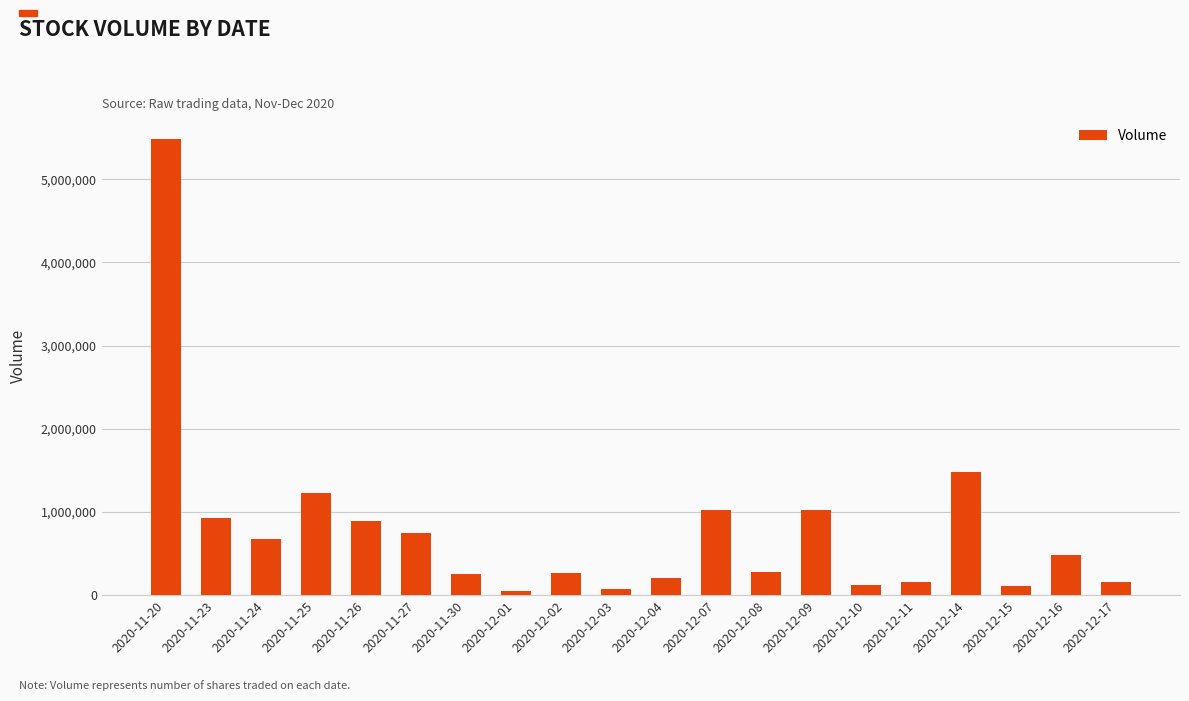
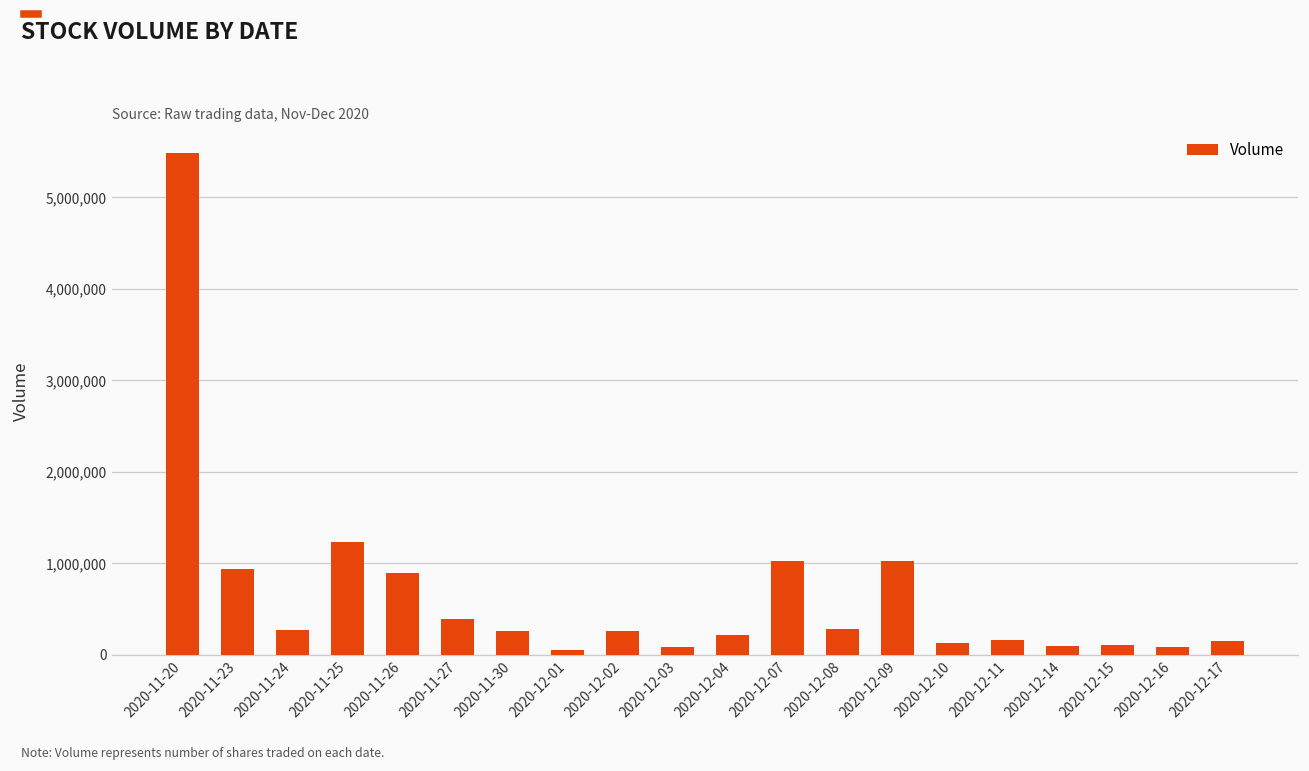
  {
    "2020-11-20": "5,500,000",
    "2020-11-23": "900,000",
-   "2020-11-24": "700,000",
+   "2020-11-24": "300,000",
    "2020-11-25": "1,200,000",
    "2020-11-26": "900,000",
-   "2020-11-27": "700,000",
+   "2020-11-27": "400,000",
    "2020-11-30": "300,000",
    "2020-12-01": "0",
    "2020-12-02": "300,000",
    "2020-12-03": "100,000",
    "2020-12-04": "200,000",
    "2020-12-07": "1,000,000",
    "2020-12-08": "300,000",
    "2020-12-09": "1,000,000",
    "2020-12-10": "100,000",
    "2020-12-11": "200,000",
-   "2020-12-14": "1,500,000",
+   "2020-12-14": "100,000",
    "2020-12-15": "100,000",
-   "2020-12-16": "500,000",
+   "2020-12-16": "100,000",
    "2020-12-17": "200,000"
  }
